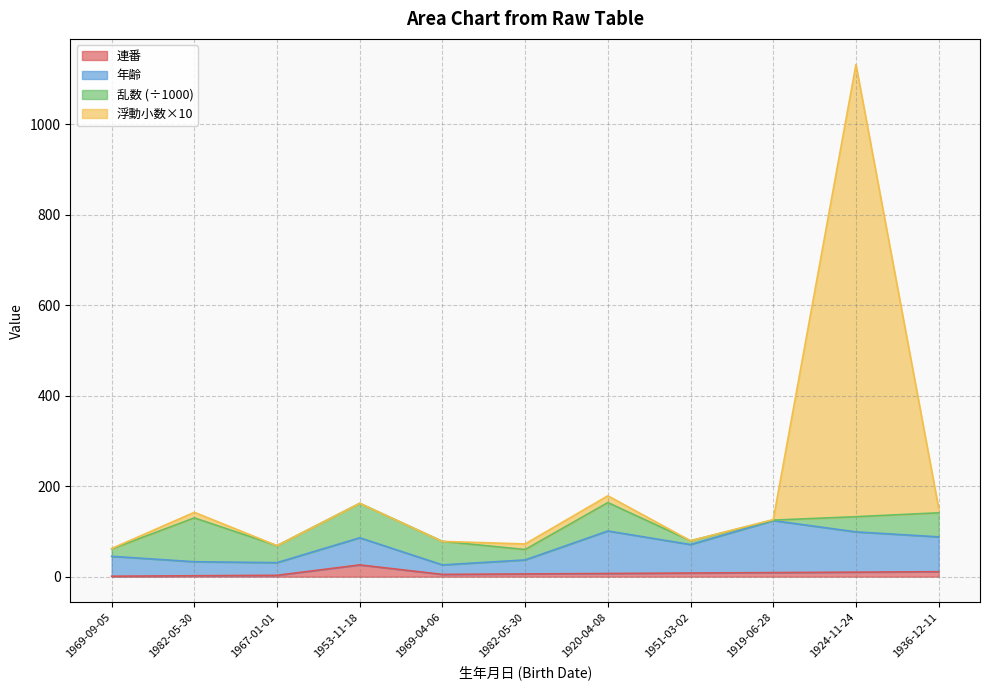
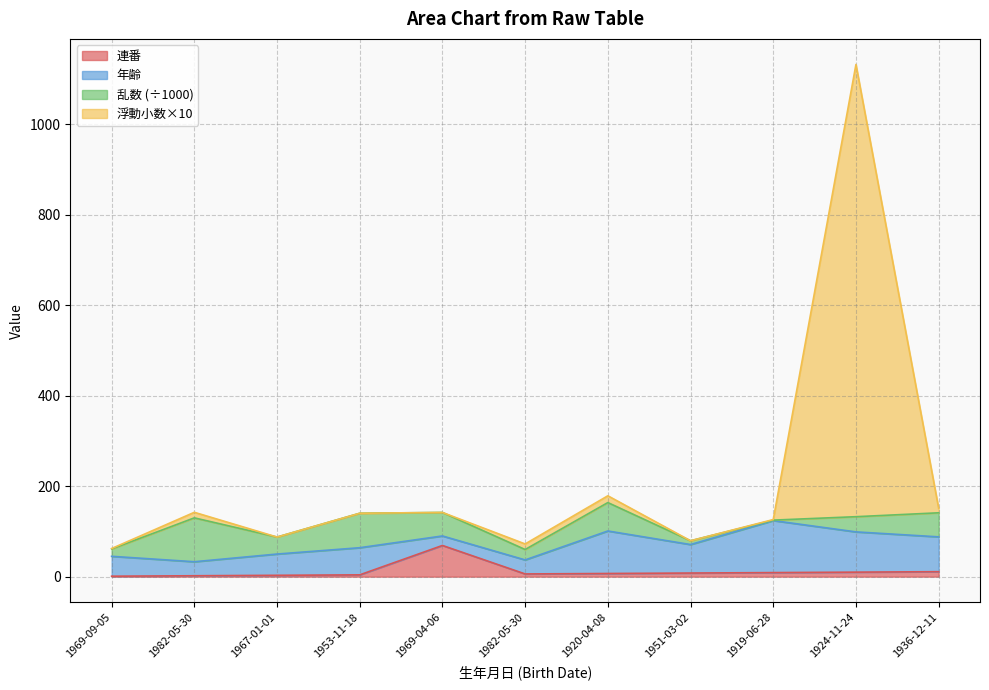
  {
    "連番": {
      "1969-09-05": 0,
      "1967-01-01": 0,
-     "1953-11-18": 30,
-     "1969-04-06": 10,
+     "1953-11-18": 0,
+     "1969-04-06": 70,
      "1920-04-08": 10,
      "1951-03-02": 10,
      "1919-06-28": 10,
      "1924-11-24": 10,
      "1936-12-11": 10
    },
    "年齢": {
      "1969-09-05": 40,
-     "1967-01-01": 30,
+     "1967-01-01": 50,
      "1953-11-18": 60,
      "1969-04-06": 20,
      "1920-04-08": 90,
      "1951-03-02": 60,
      "1924-11-24": 90,
      "1936-12-11": 80
    },
    "乱数 (÷1000)": {
      "1920-04-08": 60,
      "1924-11-24": 30,
      "1936-12-11": 50
    },
    "浮動小数×10": {
      "1920-04-08": 20,
      "1924-11-24": 1000,
      "1936-12-11": 10
    }
  }
